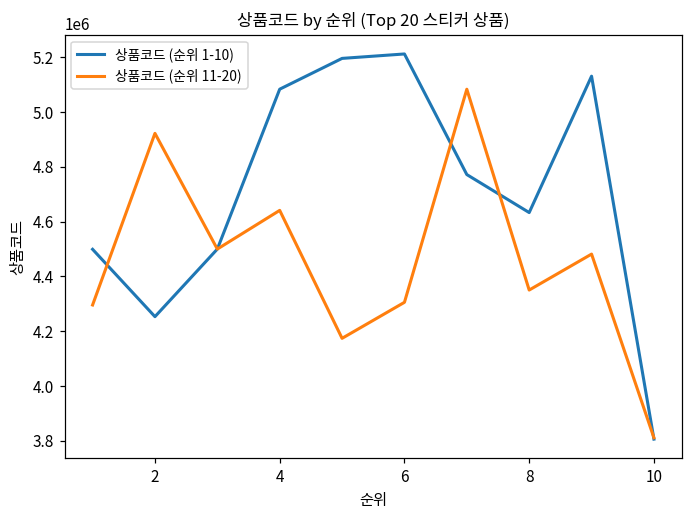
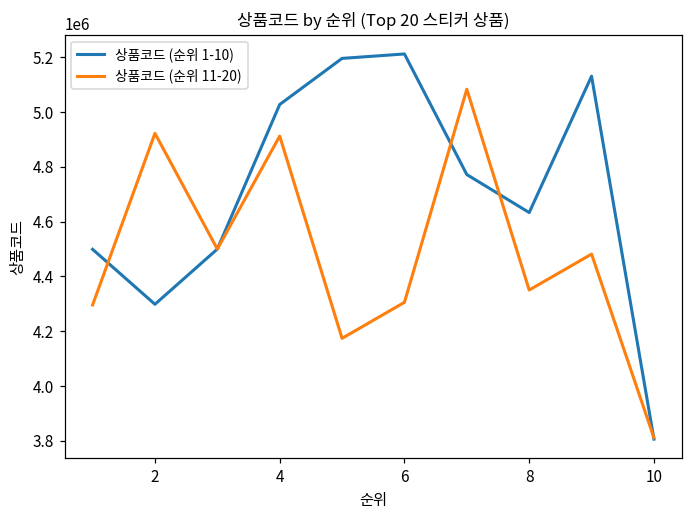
  {
    "상품코드 (순위 1-10)": {
-     "2": 4250000,
-     "4": 5080000,
+     "2": 4300000,
+     "4": 5030000,
      "6": 5210000,
      "8": 4630000
    },
    "상품코드 (순위 11-20)": {
      "2": 4920000,
-     "4": 4640000,
+     "4": 4910000,
      "6": 4310000,
      "8": 4350000
    }
  }
